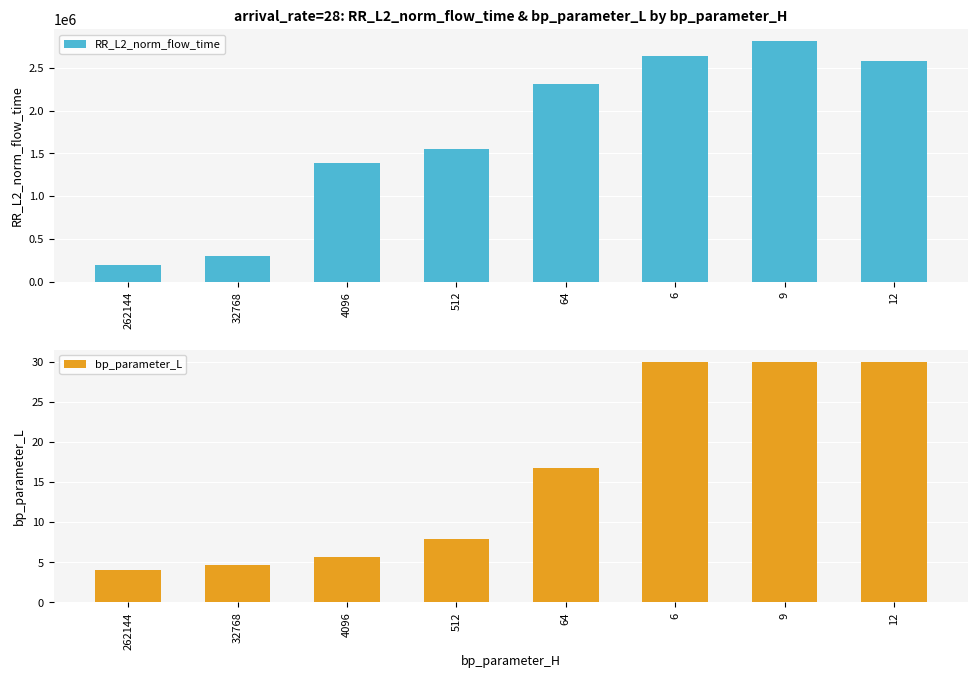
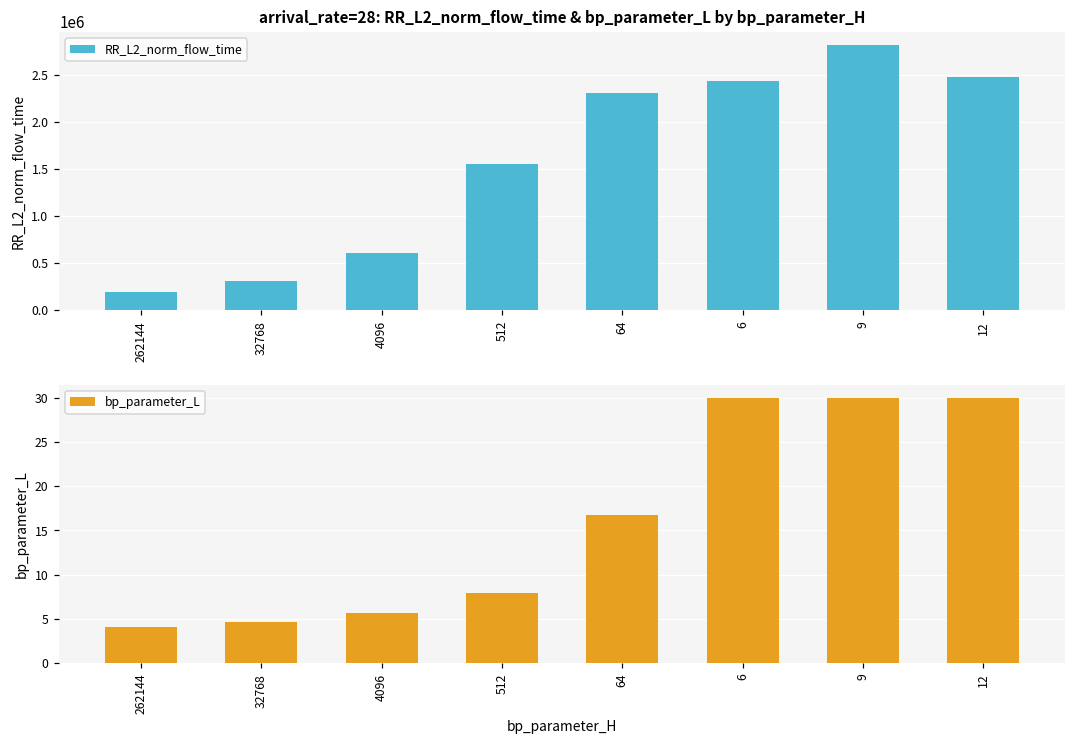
  {
    "arrival_rate=28: RR_L2_norm_flow_time & bp_parameter_L by bp_parameter_H": {
      "262144": 200000,
      "32768": 300000,
-     "4096": 1400000,
+     "4096": 600000,
      "512": 1600000,
      "64": 2300000,
-     "6": 2600000,
+     "6": 2400000,
      "9": 2800000,
-     "12": 2600000
+     "12": 2500000
    }
  }
